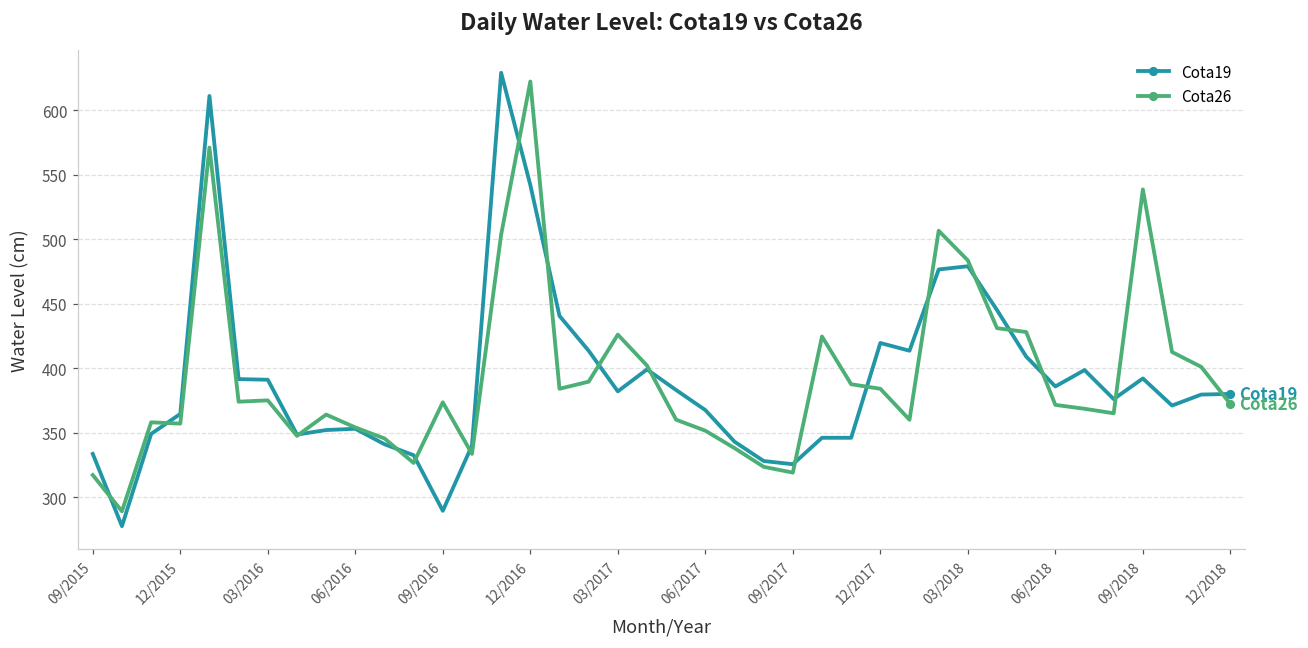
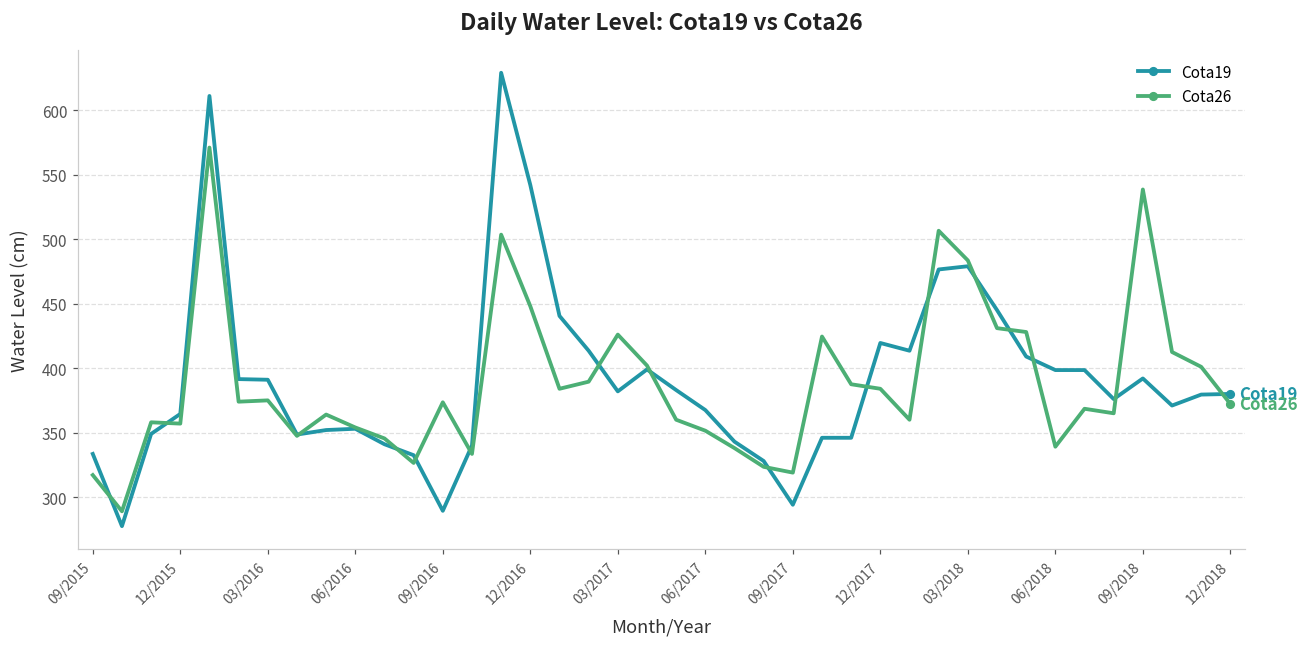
  {
    "Cota19": {
      "09/2015": 334,
      "12/2015": 365,
      "03/2016": 391,
      "09/2016": 289,
      "12/2016": 542,
      "03/2017": 382,
      "06/2017": 368,
-     "09/2017": 326,
+     "09/2017": 294,
      "12/2017": 420,
      "03/2018": 479,
-     "06/2018": 386,
+     "06/2018": 399,
      "09/2018": 392,
      "12/2018": 380
    },
    "Cota26": {
      "09/2015": 317,
      "12/2015": 357,
      "03/2016": 375,
      "09/2016": 374,
-     "12/2016": 622,
+     "12/2016": 448,
      "03/2017": 426,
      "06/2017": 352,
      "09/2017": 319,
      "12/2017": 384,
      "03/2018": 484,
-     "06/2018": 372,
+     "06/2018": 339,
      "09/2018": 539,
      "12/2018": 372
    }
  }
